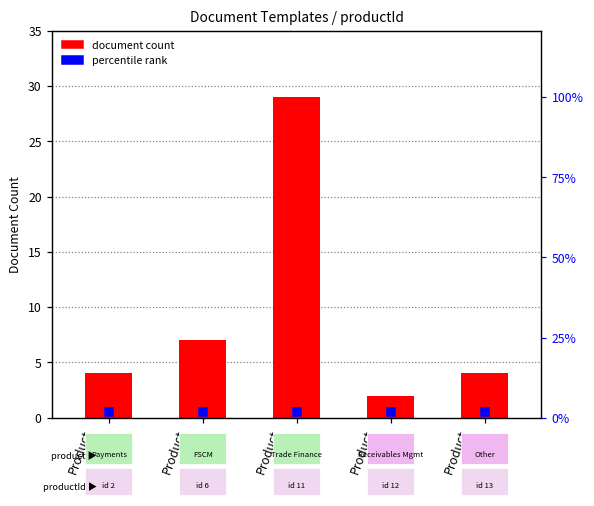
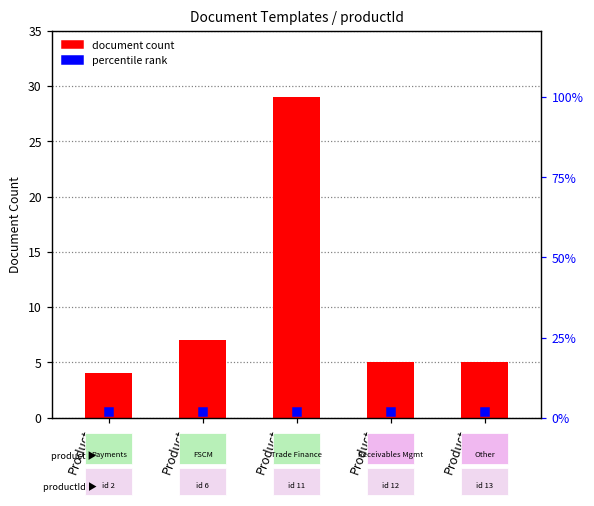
  {
    "document count": {
      "Product 2": 4,
      "Product 6": 7,
      "Product 11": 29,
-     "Product 12": 2,
-     "Product 13": 4
+     "Product 12": 5,
+     "Product 13": 5
    }
  }
